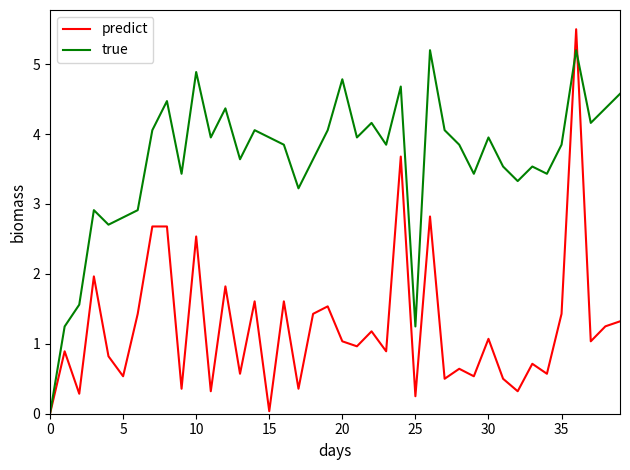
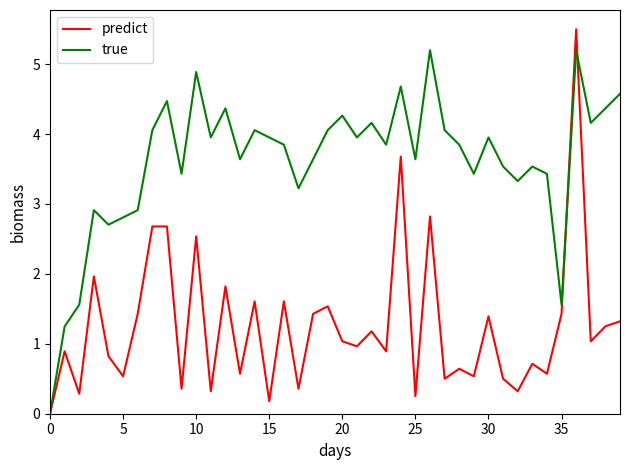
  {
    "predict": {
      "5": 0.5,
      "10": 2.5,
-     "15": 0.0,
+     "15": 0.2,
      "20": 1.0,
      "25": 0.3,
-     "30": 1.1,
+     "30": 1.4,
      "35": 1.4
    },
    "true": {
      "5": 2.8,
      "10": 4.9,
      "15": 4.0,
-     "20": 4.8,
-     "25": 1.2,
+     "20": 4.3,
+     "25": 3.6,
      "30": 4.0,
-     "35": 3.8
+     "35": 1.6
    }
  }
